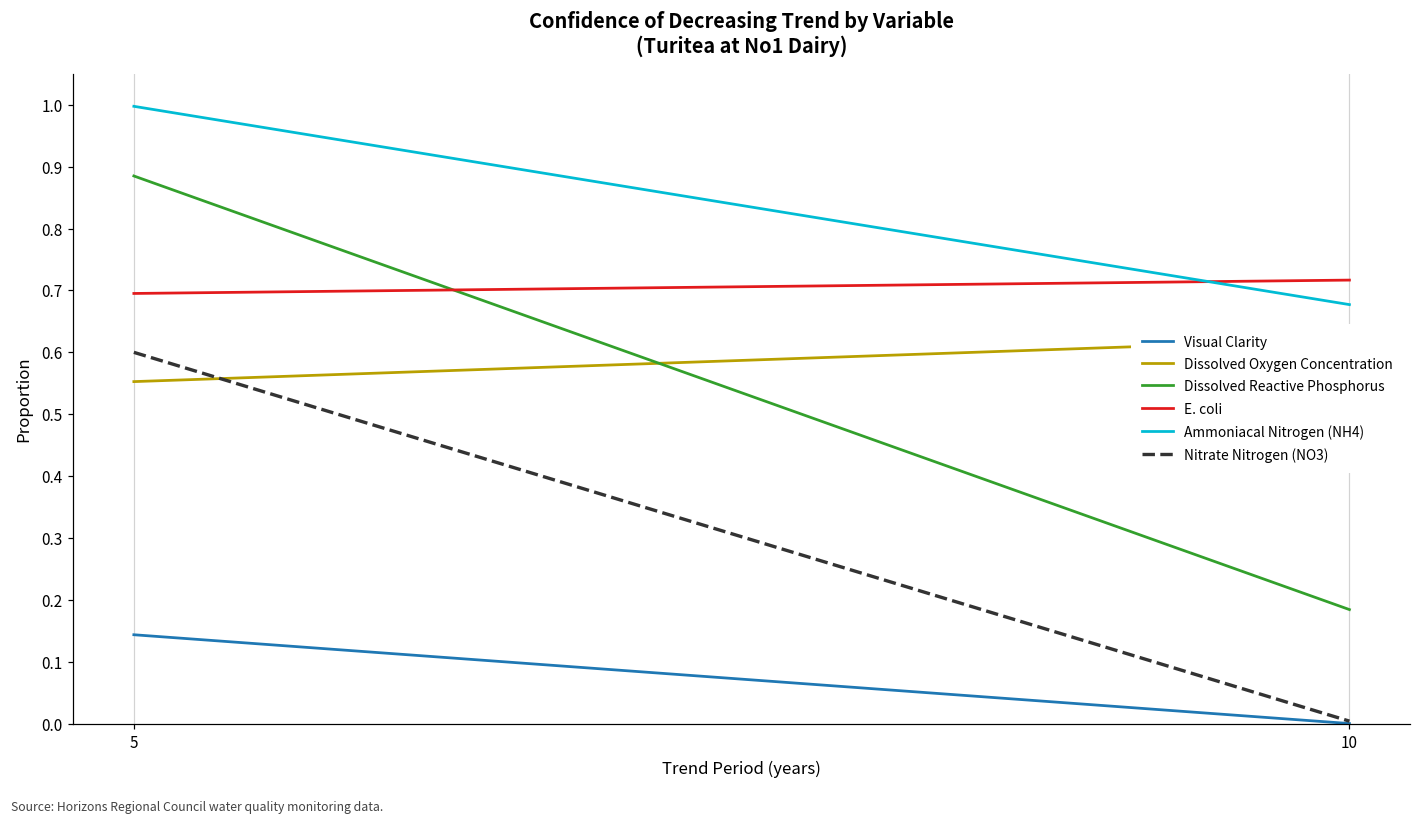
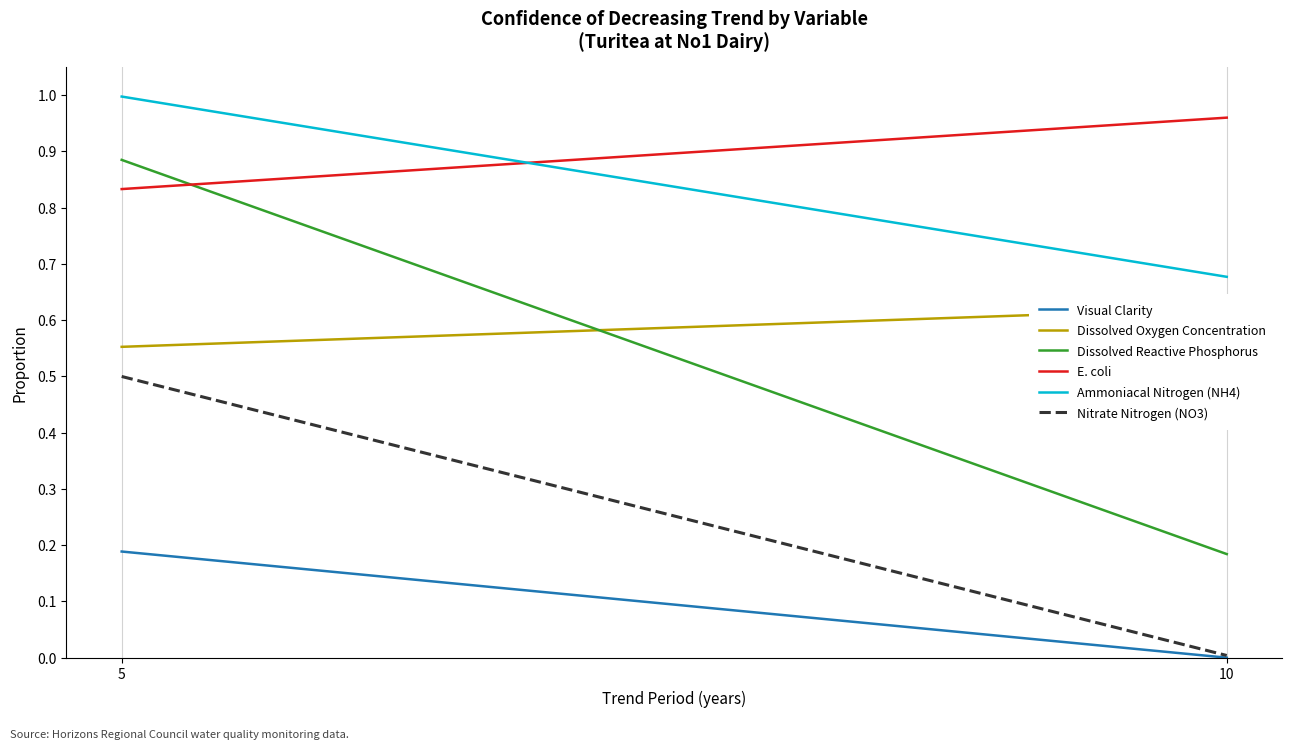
  {
    "Visual Clarity": {
-     "5": 0.14
+     "5": 0.19
    },
    "Dissolved Oxygen Concentration": {
      "5": 0.55
    },
    "Dissolved Reactive Phosphorus": {
      "5": 0.89,
      "10": 0.18
    },
    "E. coli": {
-     "5": 0.70,
-     "10": 0.72
+     "5": 0.83,
+     "10": 0.96
    },
    "Ammoniacal Nitrogen (NH4)": {
      "5": 1.00,
      "10": 0.68
    },
    "Nitrate Nitrogen (NO3)": {
-     "5": 0.6
+     "5": 0.5
    }
  }
